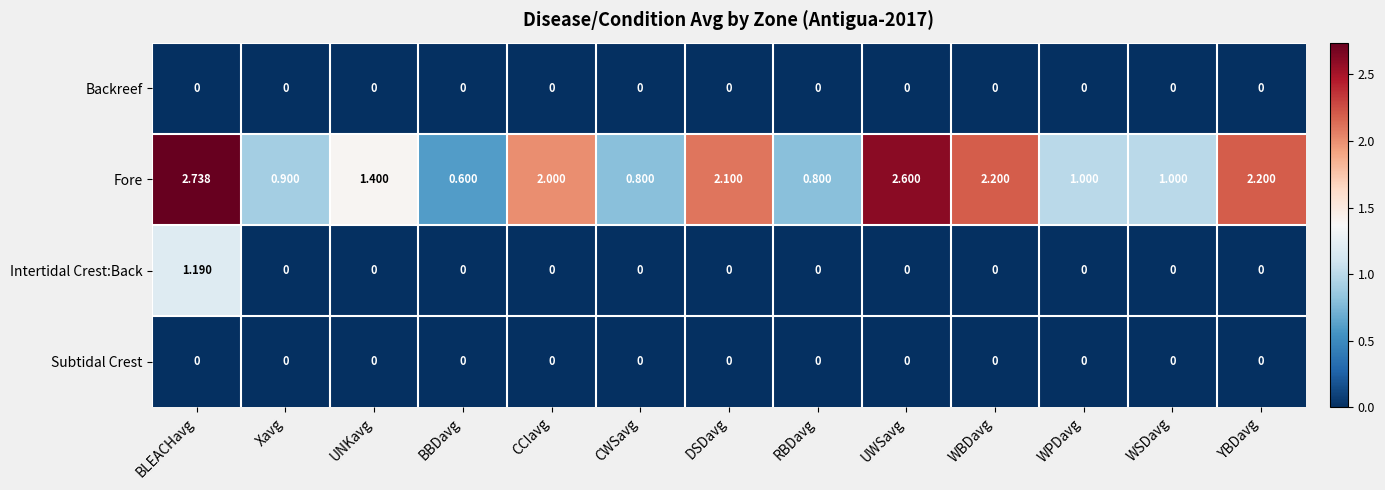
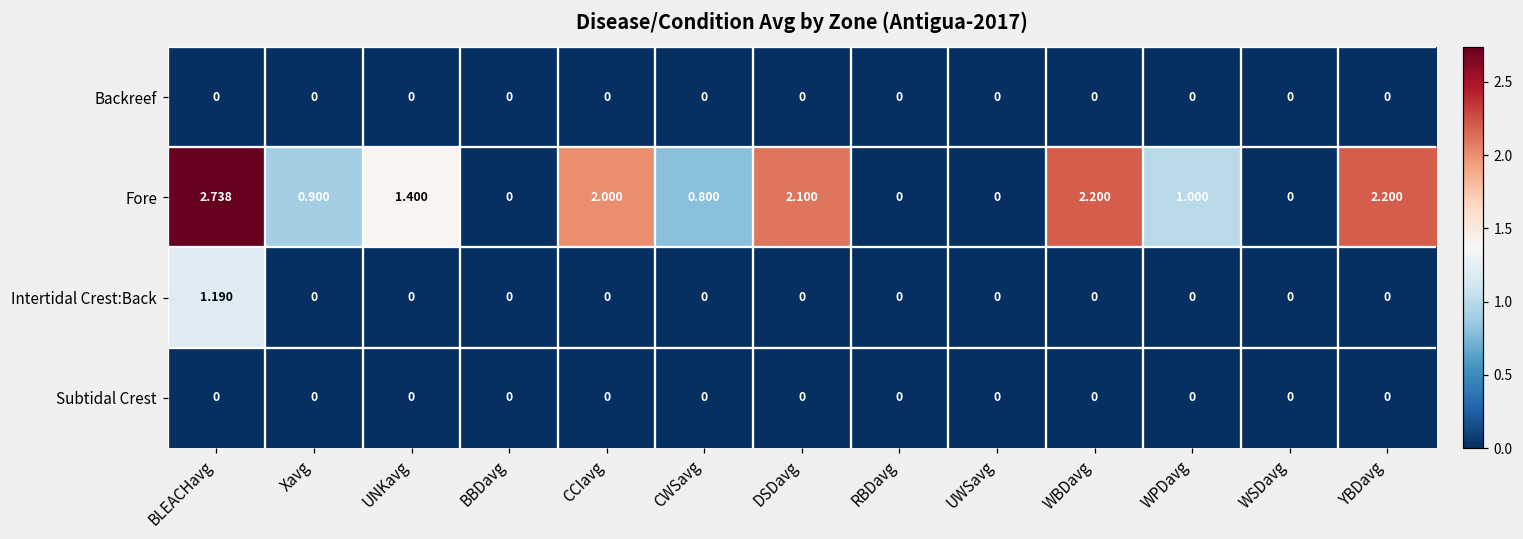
  {
    "Backreef": {
      "BLEACHavg": 0,
      "Xavg": 0,
      "UNKavg": 0,
      "BBDavg": 0,
      "CCIavg": 0,
      "CWSavg": 0,
      "DSDavg": 0,
      "RBDavg": 0,
      "UWSavg": 0,
      "WBDavg": 0,
      "WPDavg": 0,
      "WSDavg": 0,
      "YBDavg": 0
    },
    "Fore": {
      "BLEACHavg": 2.738,
      "Xavg": 0.900,
      "UNKavg": 1.400,
-     "BBDavg": 0.600,
+     "BBDavg": 0,
      "CCIavg": 2.000,
      "CWSavg": 0.800,
      "DSDavg": 2.100,
-     "RBDavg": 0.800,
-     "UWSavg": 2.600,
+     "RBDavg": 0,
+     "UWSavg": 0,
      "WBDavg": 2.200,
      "WPDavg": 1.000,
-     "WSDavg": 1.000,
+     "WSDavg": 0,
      "YBDavg": 2.200
    },
    "Intertidal Crest:Back": {
      "BLEACHavg": 1.190,
      "Xavg": 0,
      "UNKavg": 0,
      "BBDavg": 0,
      "CCIavg": 0,
      "CWSavg": 0,
      "DSDavg": 0,
      "RBDavg": 0,
      "UWSavg": 0,
      "WBDavg": 0,
      "WPDavg": 0,
      "WSDavg": 0,
      "YBDavg": 0
    },
    "Subtidal Crest": {
      "BLEACHavg": 0,
      "Xavg": 0,
      "UNKavg": 0,
      "BBDavg": 0,
      "CCIavg": 0,
      "CWSavg": 0,
      "DSDavg": 0,
      "RBDavg": 0,
      "UWSavg": 0,
      "WBDavg": 0,
      "WPDavg": 0,
      "WSDavg": 0,
      "YBDavg": 0
    }
  }
